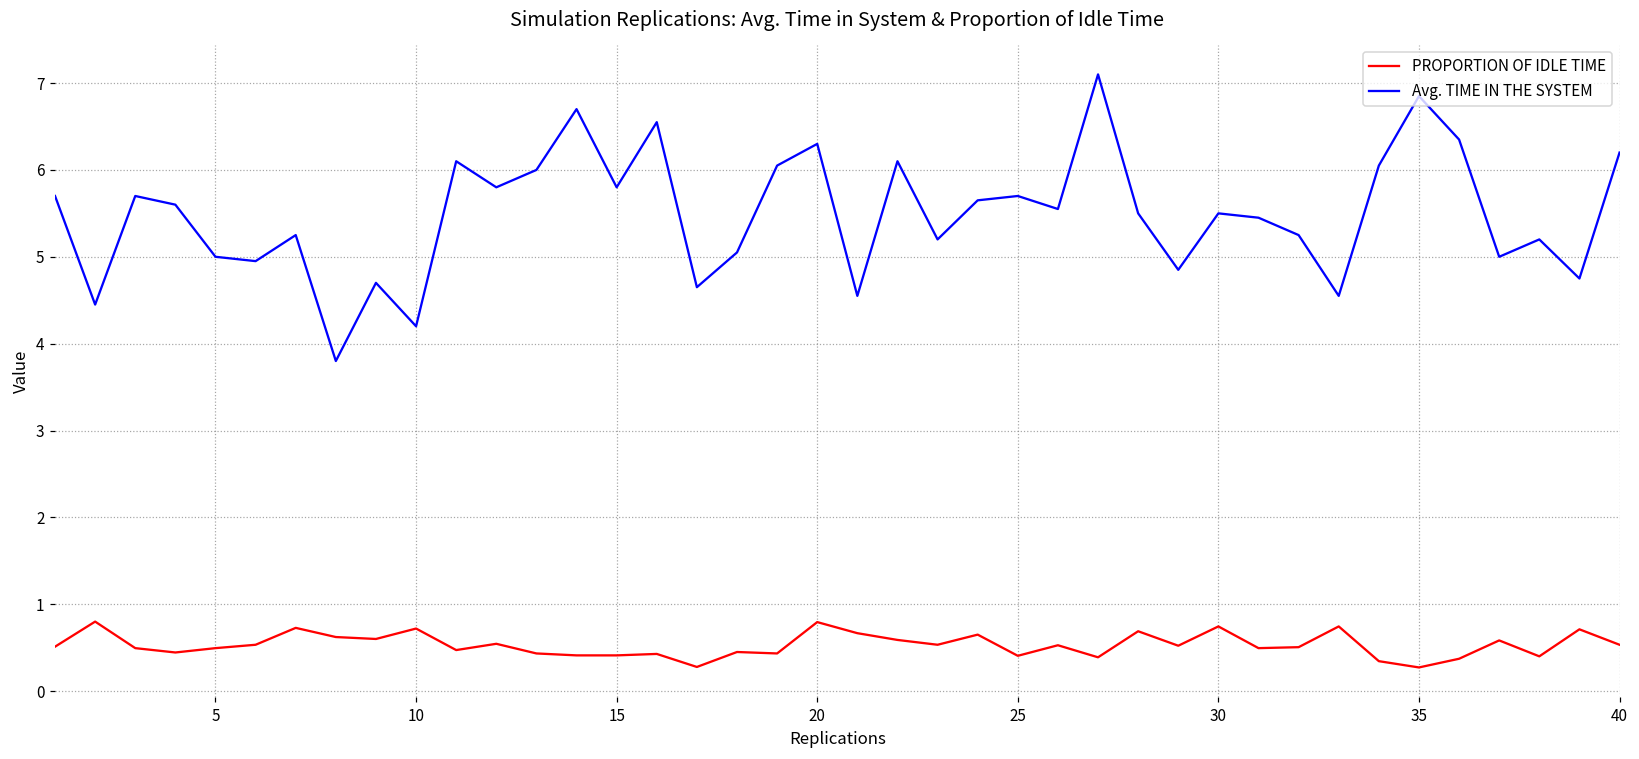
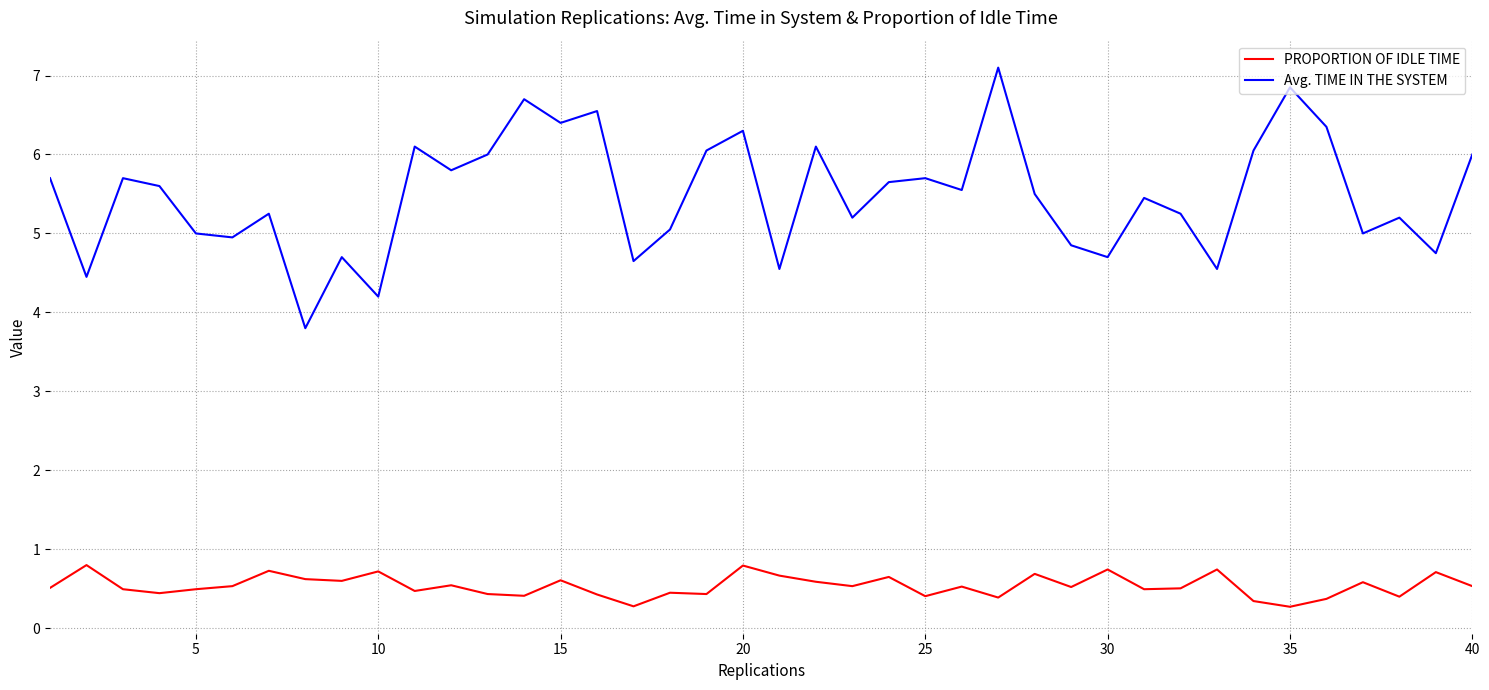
  {
    "PROPORTION OF IDLE TIME": {
      "5": 0.5,
      "10": 0.7,
-     "15": 0.4,
+     "15": 0.6,
      "20": 0.8,
      "25": 0.4,
      "30": 0.7,
      "35": 0.3,
      "40": 0.5
    },
    "Avg. TIME IN THE SYSTEM": {
      "5": 5.0,
      "10": 4.2,
-     "15": 5.8,
+     "15": 6.4,
      "20": 6.3,
      "25": 5.7,
-     "30": 5.5,
-     "40": 6.2
+     "30": 4.7,
+     "40": 6.0
    }
  }
